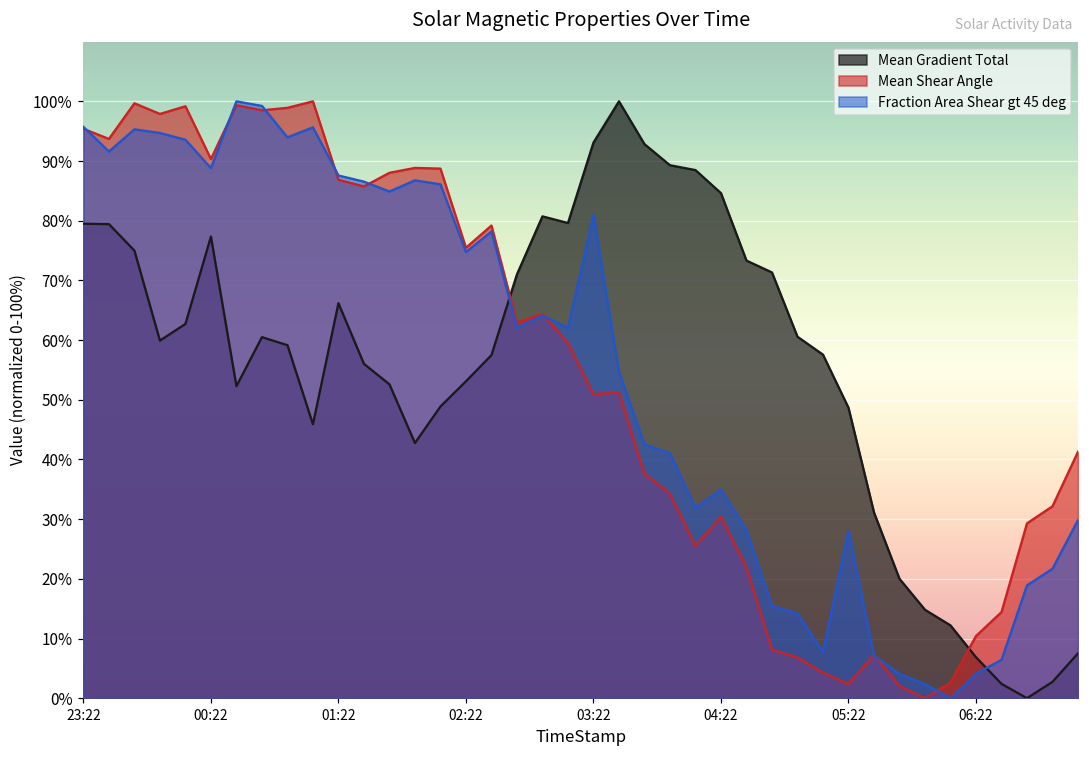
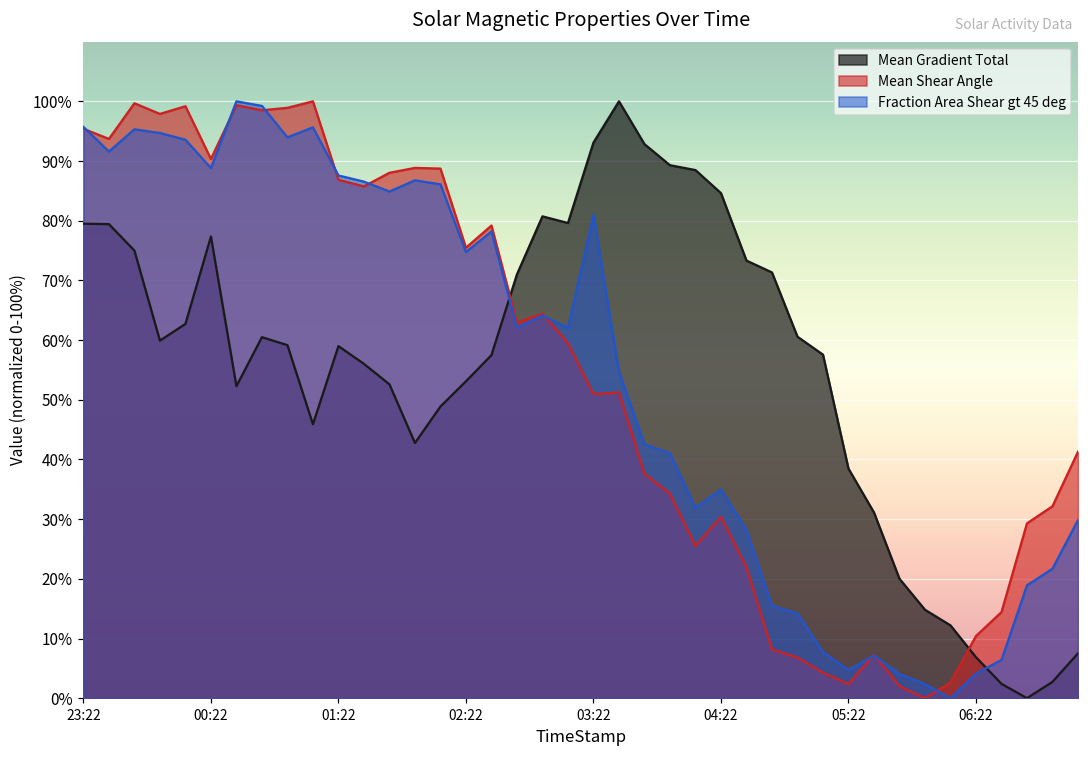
  {
    "Mean Gradient Total": {
      "23:22": "79%",
      "00:22": "77%",
-     "01:22": "66%",
+     "01:22": "59%",
      "02:22": "53%",
      "03:22": "93%",
      "04:22": "85%",
-     "05:22": "49%",
+     "05:22": "38%",
      "06:22": "7%"
    },
    "Mean Shear Angle": {
      "00:22": "90%",
      "01:22": "87%",
      "02:22": "75%",
      "03:22": "51%",
      "04:22": "30%",
      "05:22": "2%",
      "06:22": "10%"
    },
    "Fraction Area Shear gt 45 deg": {
      "00:22": "89%",
      "01:22": "88%",
      "02:22": "75%",
      "03:22": "81%",
      "04:22": "35%",
-     "05:22": "28%",
+     "05:22": "5%",
      "06:22": "4%"
    }
  }
